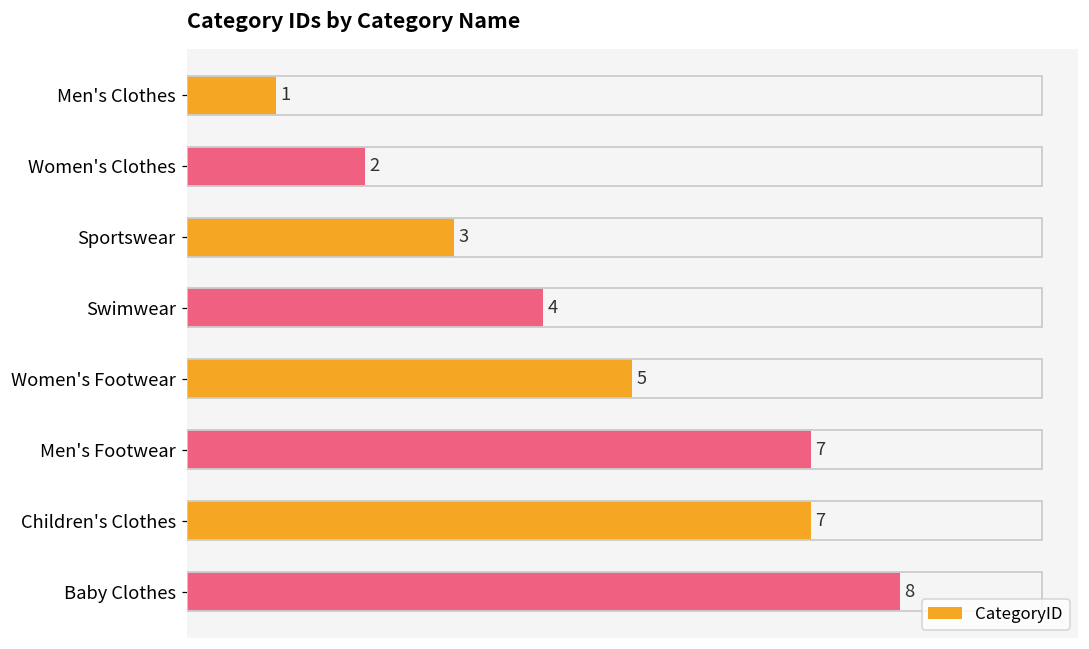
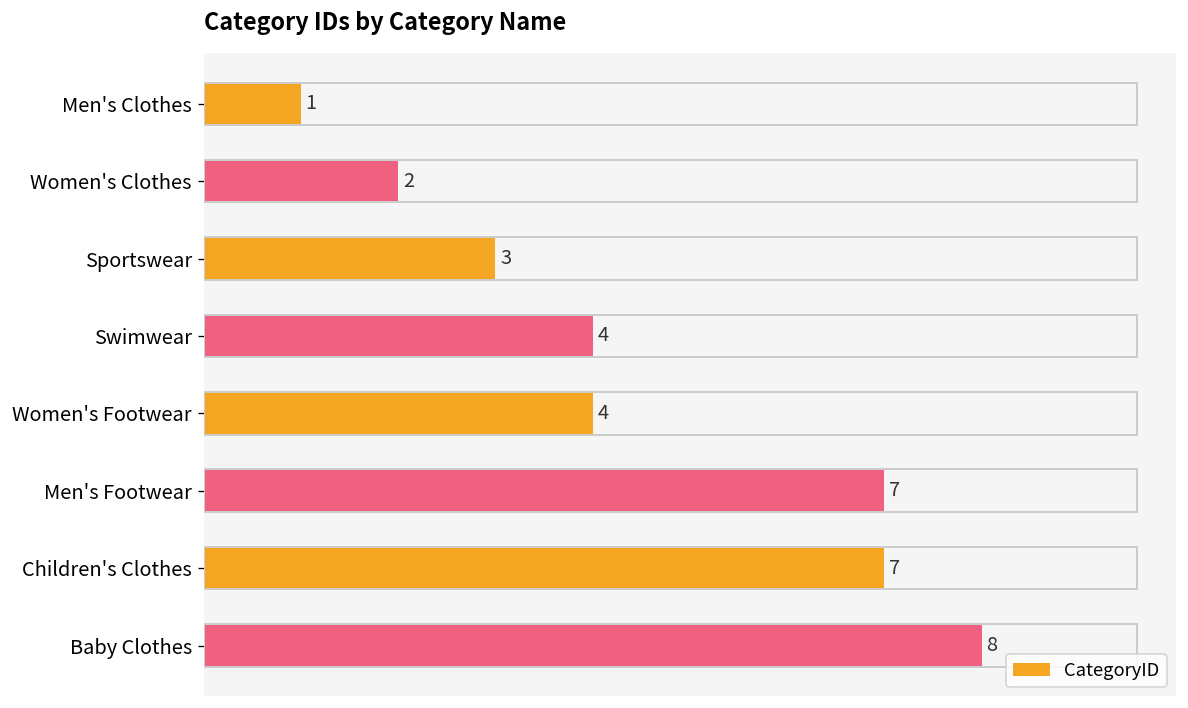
  {
    "Men's Clothes": 1,
    "Women's Clothes": 2,
    "Sportswear": 3,
    "Swimwear": 4,
-   "Women's Footwear": 5,
+   "Women's Footwear": 4,
    "Men's Footwear": 7,
    "Children's Clothes": 7,
    "Baby Clothes": 8
  }
